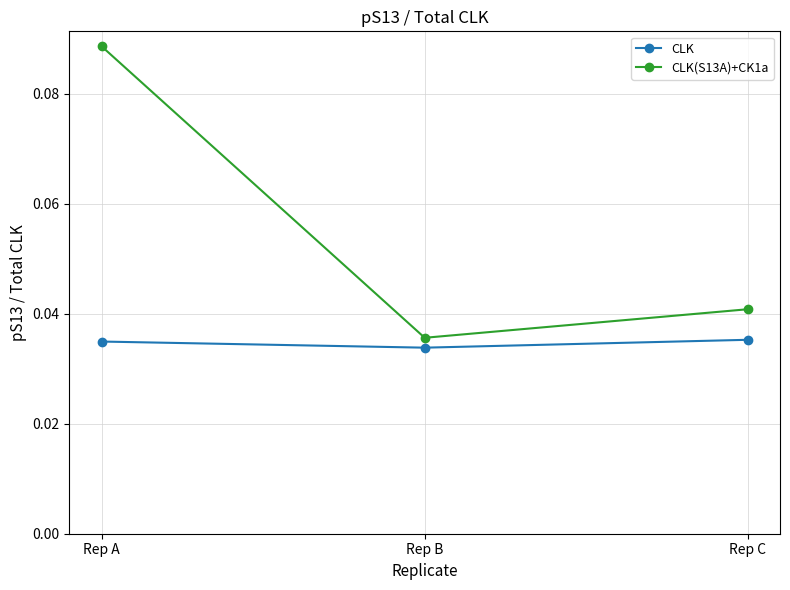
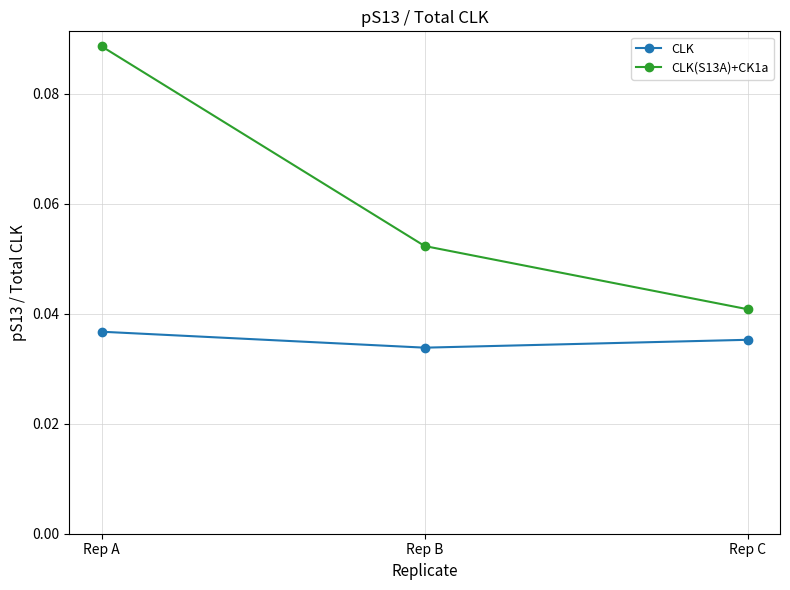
  {
    "CLK": {
-     "Rep A": 0.035,
+     "Rep A": 0.037,
      "Rep B": 0.034,
      "Rep C": 0.035
    },
    "CLK(S13A)+CK1a": {
      "Rep A": 0.089,
-     "Rep B": 0.036,
+     "Rep B": 0.052,
      "Rep C": 0.041
    }
  }
